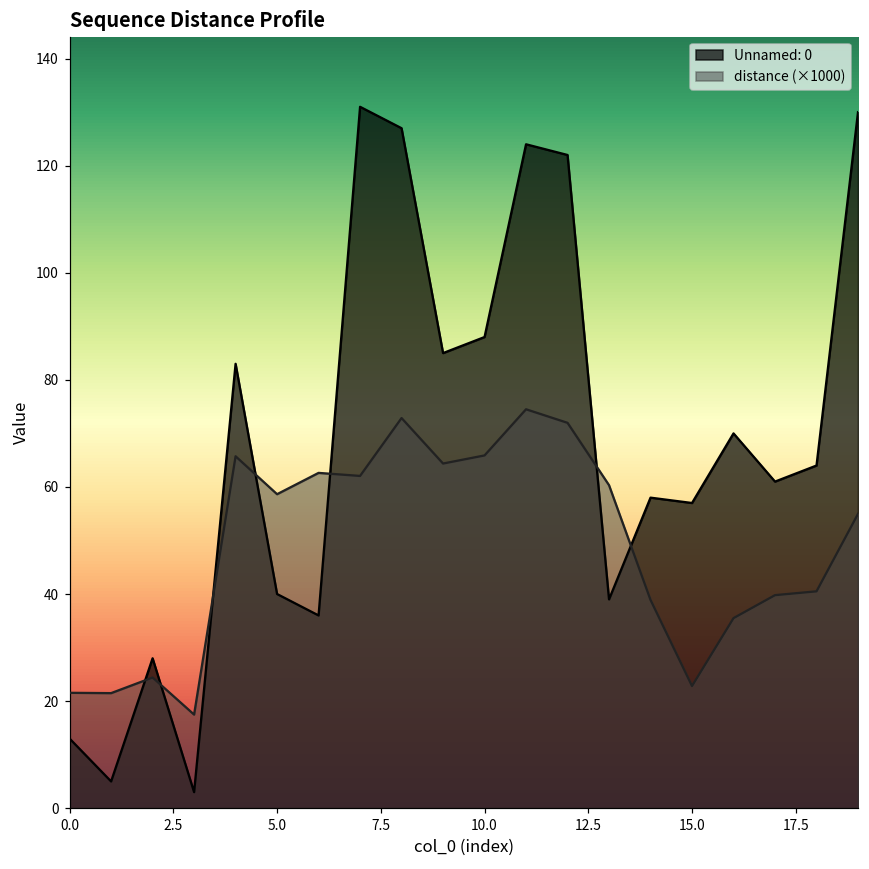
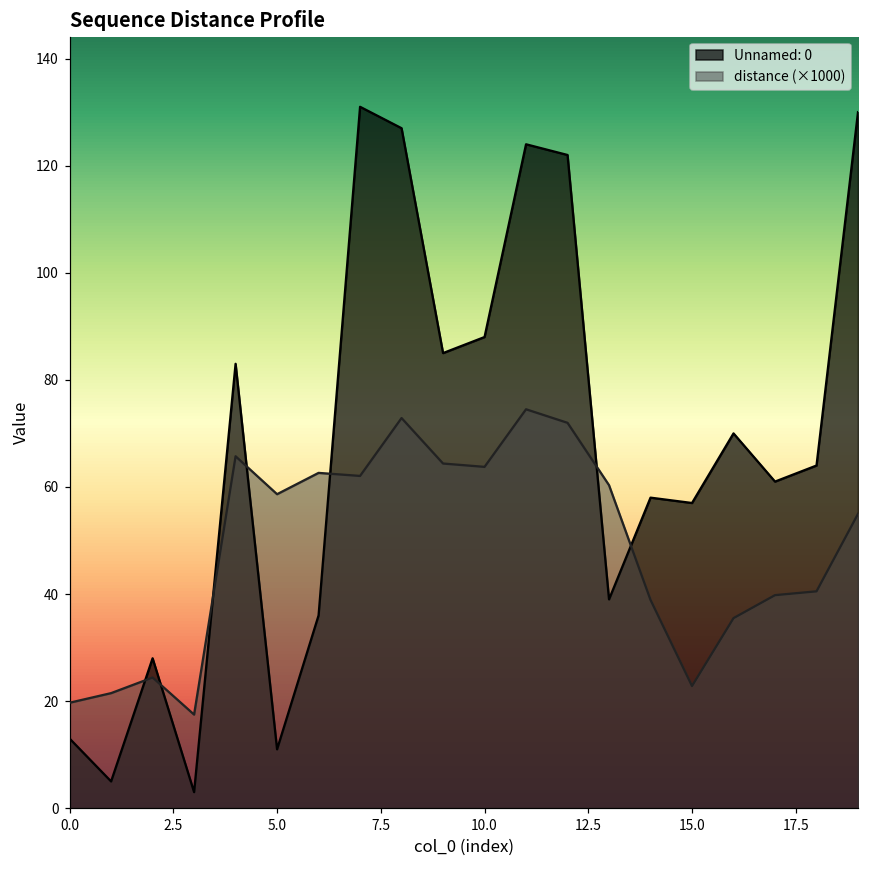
  {
    "Unnamed: 0": {
      "0.0": 13,
-     "5.0": 40,
+     "5.0": 11,
      "10.0": 88,
      "15.0": 57
    },
    "distance (×1000)": {
-     "0.0": 22,
+     "0.0": 20,
      "5.0": 59,
-     "10.0": 66,
+     "10.0": 64,
      "15.0": 23
    }
  }
